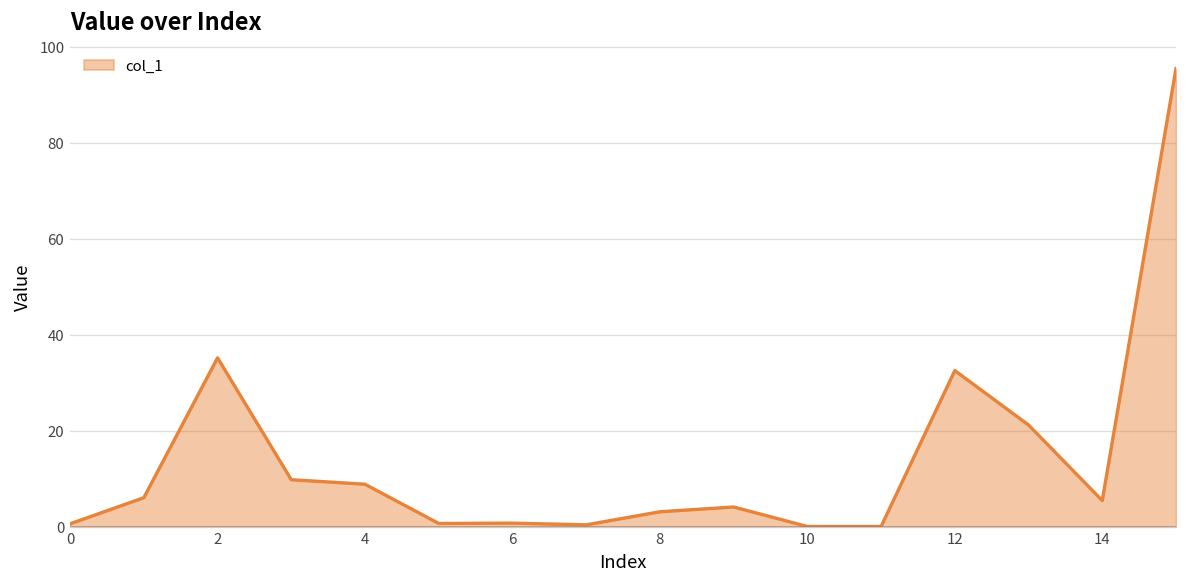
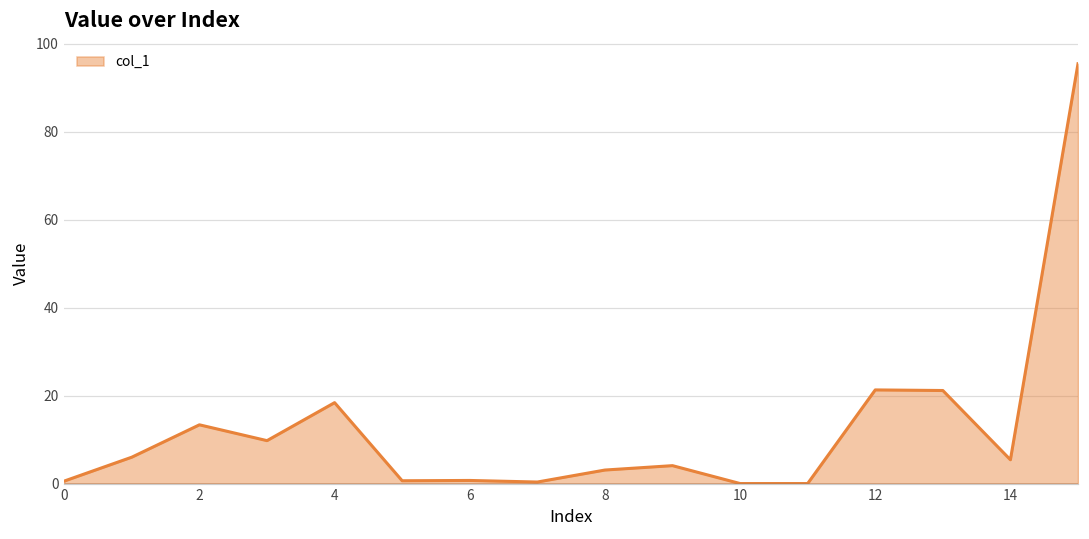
  {
    "0": 1,
-   "2": 35,
-   "4": 9,
+   "2": 13,
+   "4": 18,
    "6": 1,
    "8": 3,
    "10": 0,
-   "12": 33,
+   "12": 21,
    "14": 5
  }
